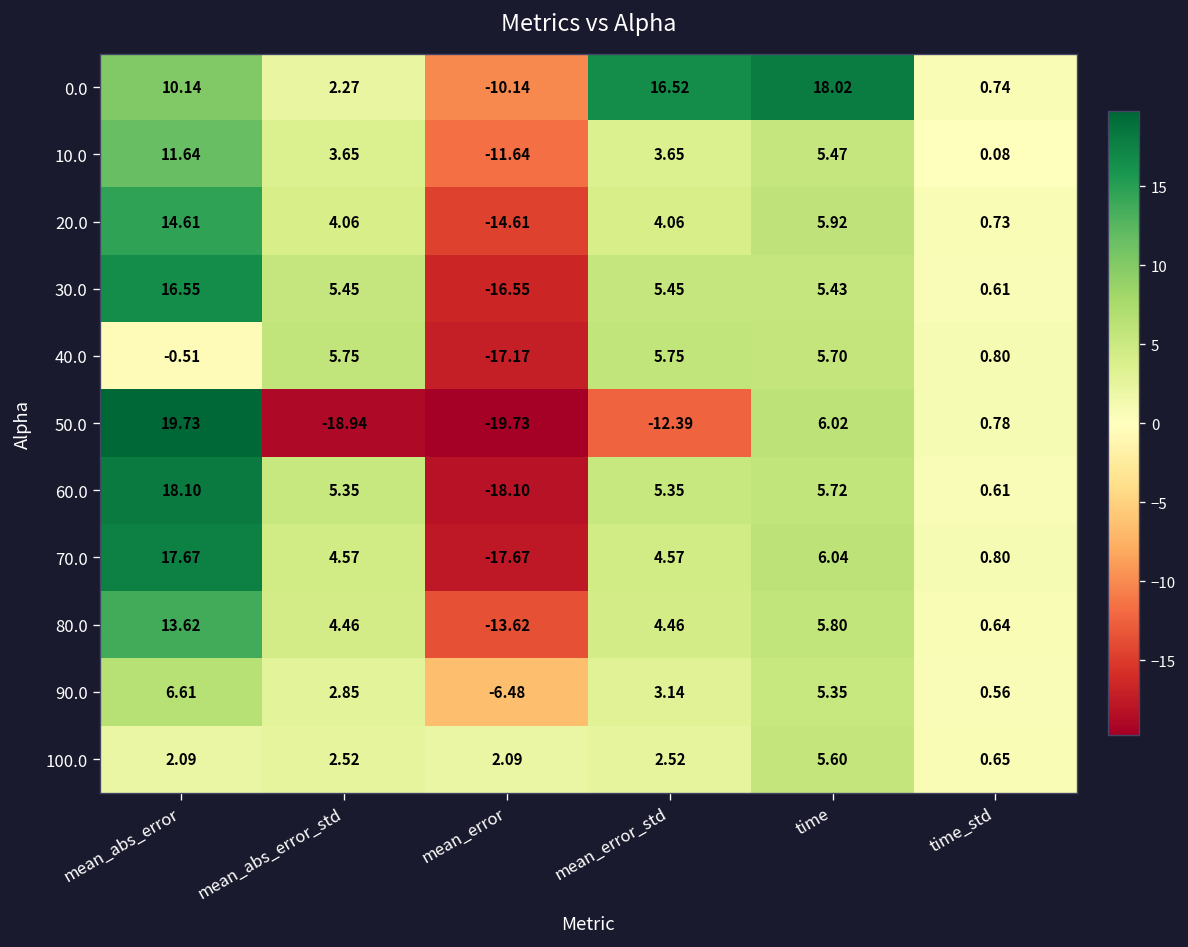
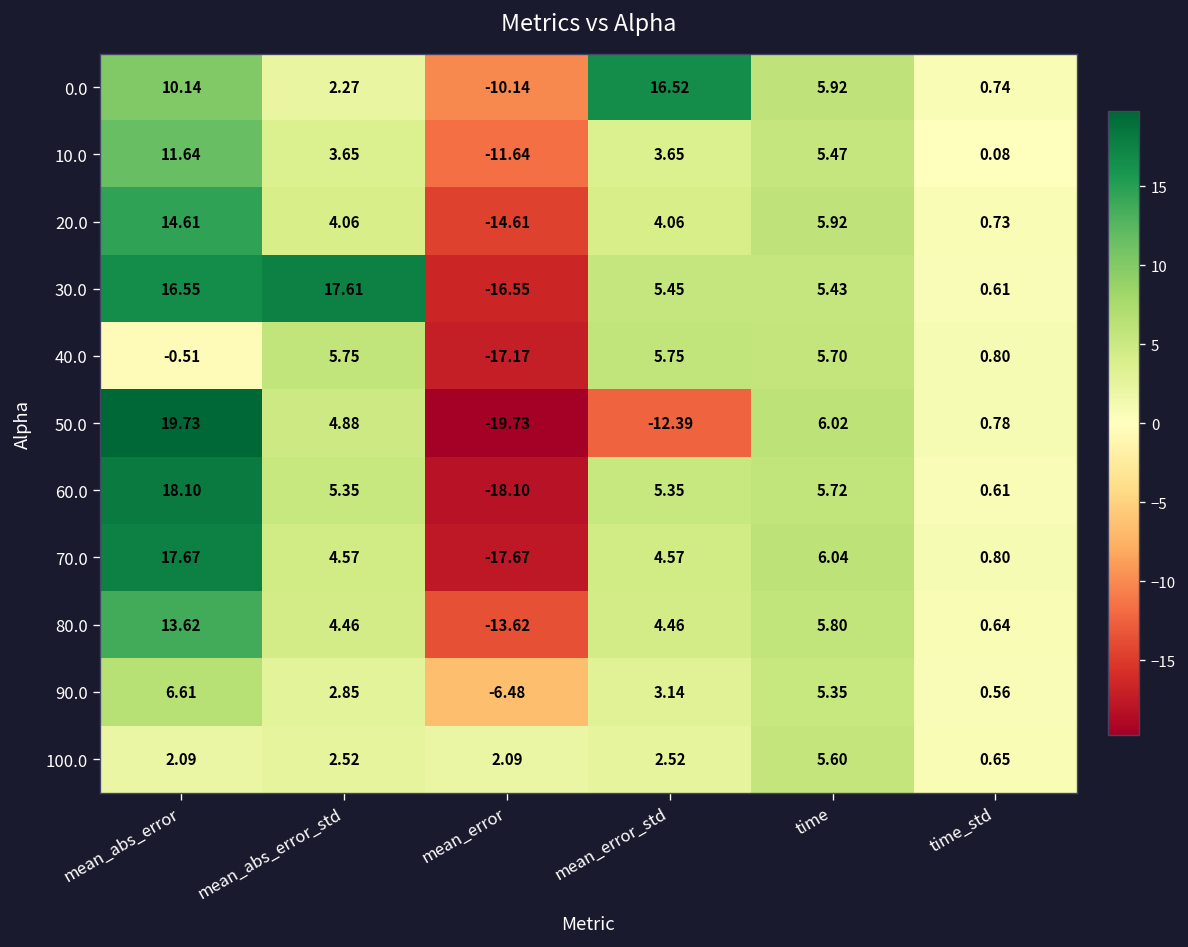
  {
    "0.0": {
      "mean_abs_error": 10.14,
      "mean_abs_error_std": 2.27,
      "mean_error": -10.14,
      "mean_error_std": 16.52,
-     "time": 18.02,
+     "time": 5.92,
      "time_std": 0.74
    },
    "10.0": {
      "mean_abs_error": 11.64,
      "mean_abs_error_std": 3.65,
      "mean_error": -11.64,
      "mean_error_std": 3.65,
      "time": 5.47,
      "time_std": 0.08
    },
    "20.0": {
      "mean_abs_error": 14.61,
      "mean_abs_error_std": 4.06,
      "mean_error": -14.61,
      "mean_error_std": 4.06,
      "time": 5.92,
      "time_std": 0.73
    },
    "30.0": {
      "mean_abs_error": 16.55,
-     "mean_abs_error_std": 5.45,
+     "mean_abs_error_std": 17.61,
      "mean_error": -16.55,
      "mean_error_std": 5.45,
      "time": 5.43,
      "time_std": 0.61
    },
    "40.0": {
      "mean_abs_error": -0.51,
      "mean_abs_error_std": 5.75,
      "mean_error": -17.17,
      "mean_error_std": 5.75,
      "time": 5.70,
      "time_std": 0.80
    },
    "50.0": {
      "mean_abs_error": 19.73,
-     "mean_abs_error_std": -18.94,
+     "mean_abs_error_std": 4.88,
      "mean_error": -19.73,
      "mean_error_std": -12.39,
      "time": 6.02,
      "time_std": 0.78
    },
    "60.0": {
      "mean_abs_error": 18.10,
      "mean_abs_error_std": 5.35,
      "mean_error": -18.10,
      "mean_error_std": 5.35,
      "time": 5.72,
      "time_std": 0.61
    },
    "70.0": {
      "mean_abs_error": 17.67,
      "mean_abs_error_std": 4.57,
      "mean_error": -17.67,
      "mean_error_std": 4.57,
      "time": 6.04,
      "time_std": 0.80
    },
    "80.0": {
      "mean_abs_error": 13.62,
      "mean_abs_error_std": 4.46,
      "mean_error": -13.62,
      "mean_error_std": 4.46,
      "time": 5.80,
      "time_std": 0.64
    },
    "90.0": {
      "mean_abs_error": 6.61,
      "mean_abs_error_std": 2.85,
      "mean_error": -6.48,
      "mean_error_std": 3.14,
      "time": 5.35,
      "time_std": 0.56
    },
    "100.0": {
      "mean_abs_error": 2.09,
      "mean_abs_error_std": 2.52,
      "mean_error": 2.09,
      "mean_error_std": 2.52,
      "time": 5.60,
      "time_std": 0.65
    }
  }
